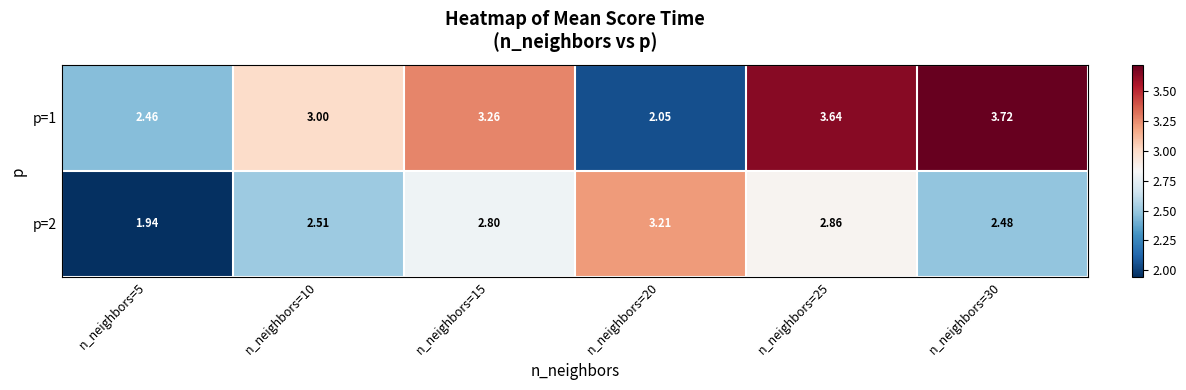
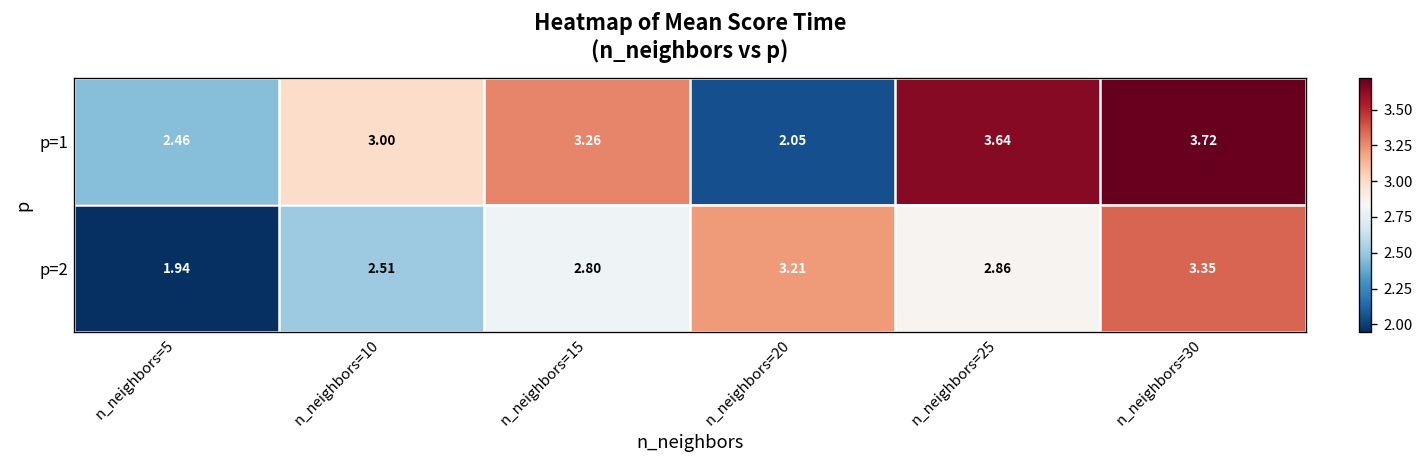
  {
    "p=1": {
      "n_neighbors=5": 2.46,
      "n_neighbors=10": 3.00,
      "n_neighbors=15": 3.26,
      "n_neighbors=20": 2.05,
      "n_neighbors=25": 3.64,
      "n_neighbors=30": 3.72
    },
    "p=2": {
      "n_neighbors=5": 1.94,
      "n_neighbors=10": 2.51,
      "n_neighbors=15": 2.80,
      "n_neighbors=20": 3.21,
      "n_neighbors=25": 2.86,
-     "n_neighbors=30": 2.48
+     "n_neighbors=30": 3.35
    }
  }
